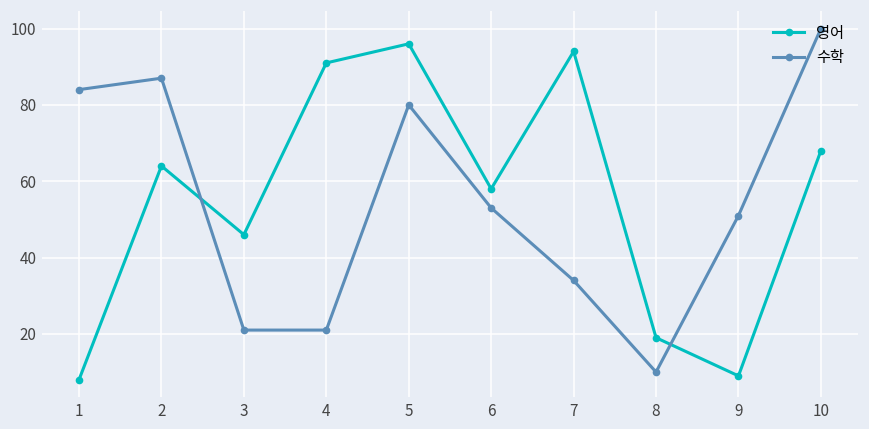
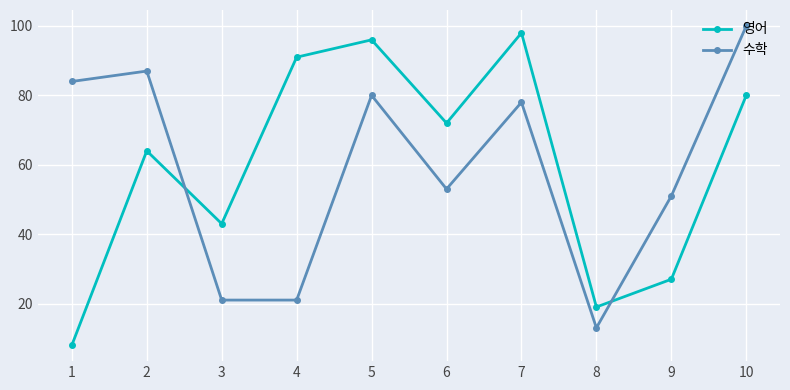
  {
    "영어": {
      "1": 8,
      "2": 64,
-     "3": 46,
+     "3": 43,
      "4": 91,
      "5": 96,
-     "6": 58,
-     "7": 94,
+     "6": 72,
+     "7": 98,
      "8": 19,
-     "9": 9,
-     "10": 68
+     "9": 27,
+     "10": 80
    },
    "수학": {
      "1": 84,
      "2": 87,
      "3": 21,
      "4": 21,
      "5": 80,
      "6": 53,
-     "7": 34,
-     "8": 10,
+     "7": 78,
+     "8": 13,
      "9": 51,
      "10": 100
    }
  }
